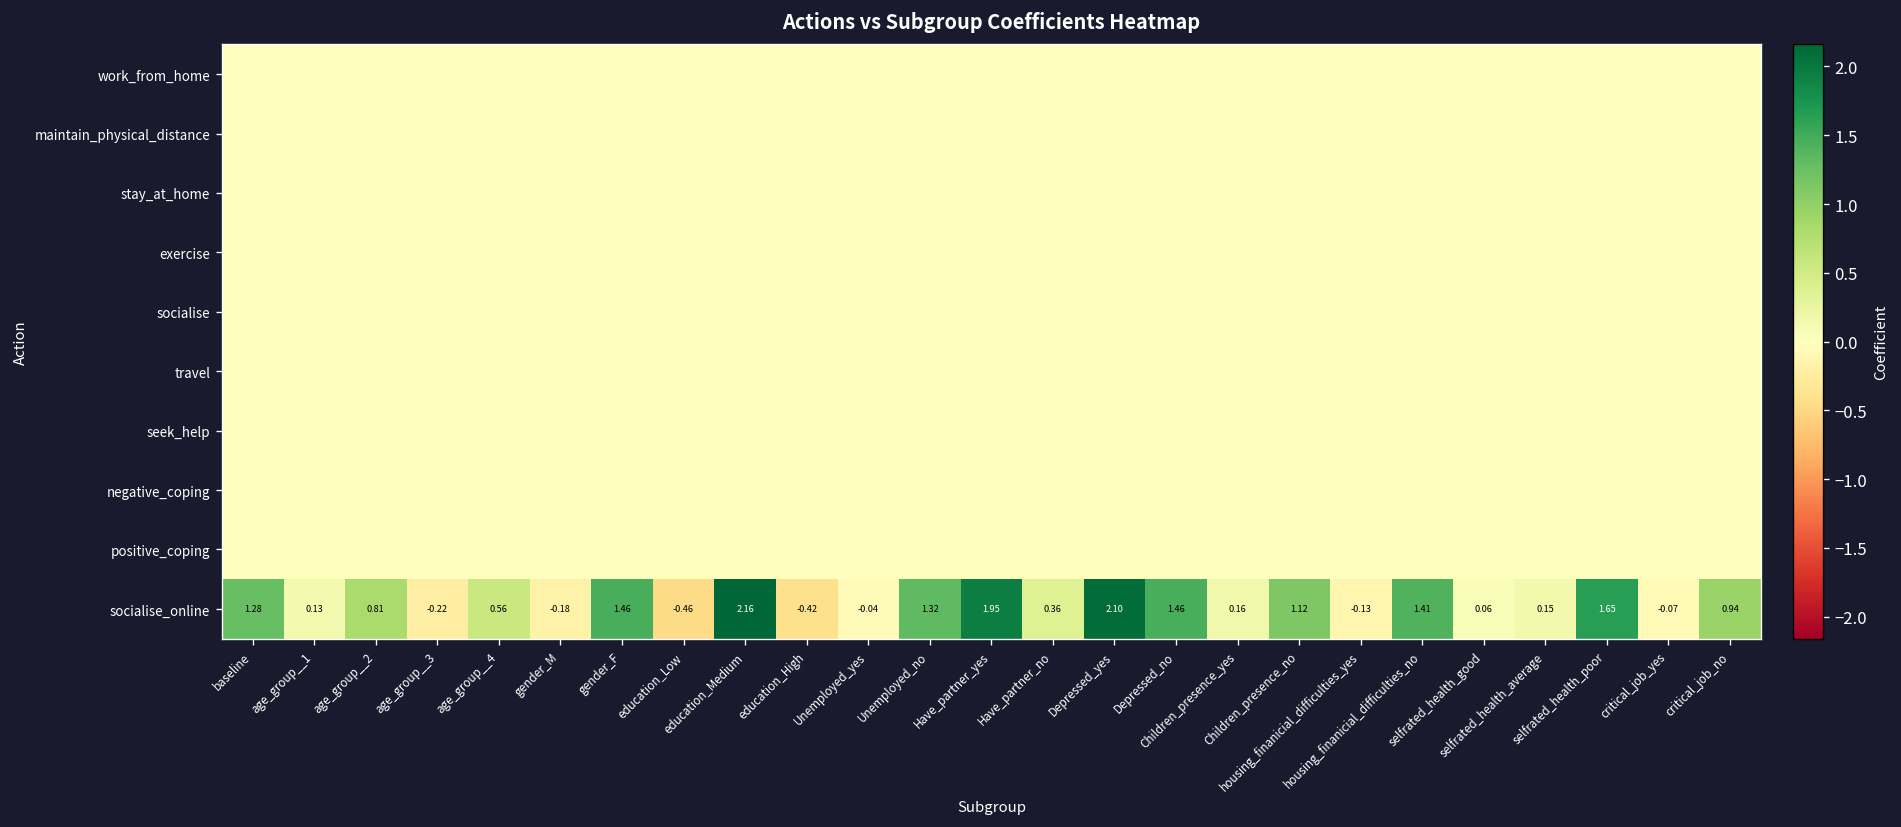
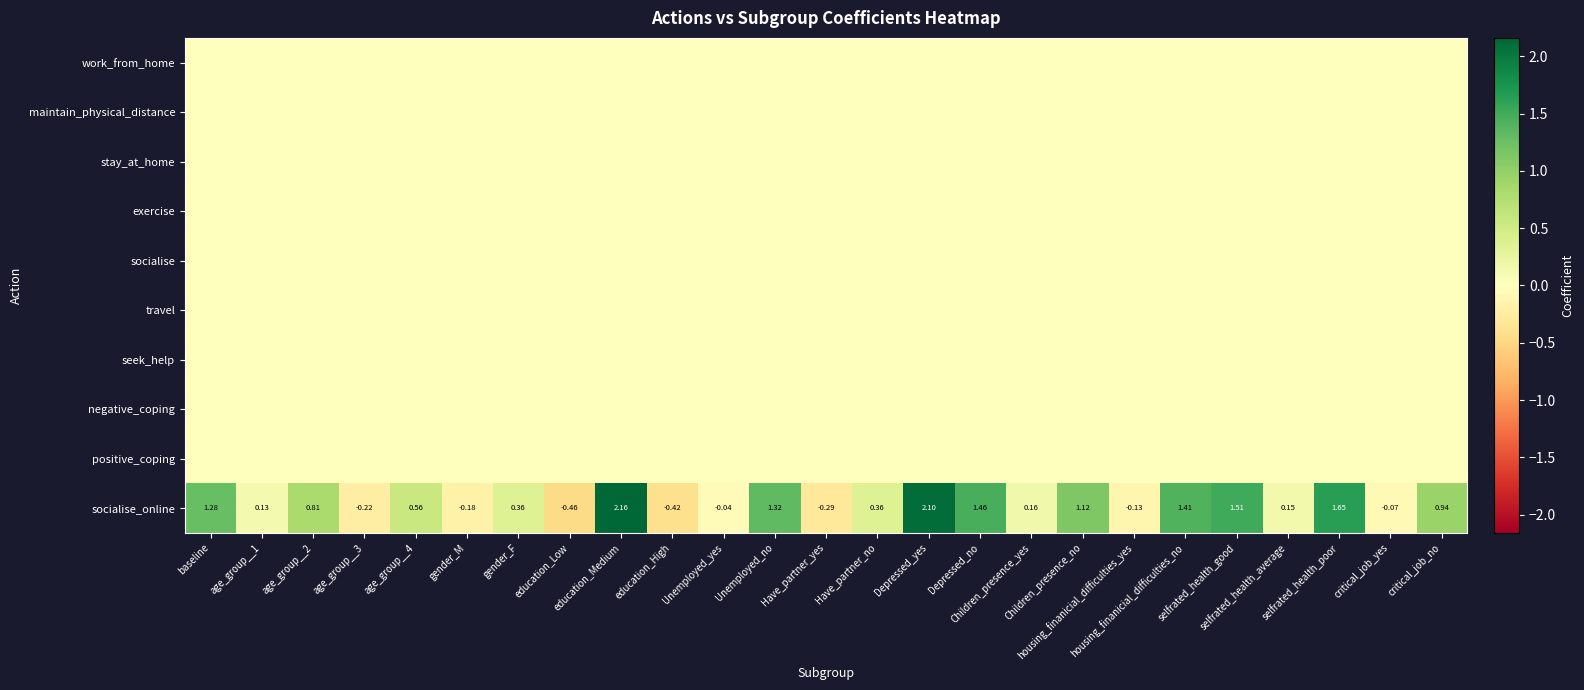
  {
    "socialise_online": {
      "baseline": 1.28,
      "age_group__1": 0.13,
      "age_group__2": 0.81,
      "age_group__3": -0.22,
      "age_group__4": 0.56,
      "gender_M": -0.18,
-     "gender_F": 1.46,
+     "gender_F": 0.36,
      "education_Low": -0.46,
      "education_Medium": 2.16,
      "education_High": -0.42,
      "Unemployed_yes": -0.04,
      "Unemployed_no": 1.32,
-     "Have_partner_yes": 1.95,
+     "Have_partner_yes": -0.29,
      "Have_partner_no": 0.36,
      "Depressed_yes": 2.10,
      "Depressed_no": 1.46,
      "Children_presence_yes": 0.16,
      "Children_presence_no": 1.12,
      "housing_finanicial_difficulties_yes": -0.13,
      "housing_finanicial_difficulties_no": 1.41,
-     "selfrated_health_good": 0.06,
+     "selfrated_health_good": 1.51,
      "selfrated_health_average": 0.15,
      "selfrated_health_poor": 1.65,
      "critical_job_yes": -0.07,
      "critical_job_no": 0.94
    }
  }
